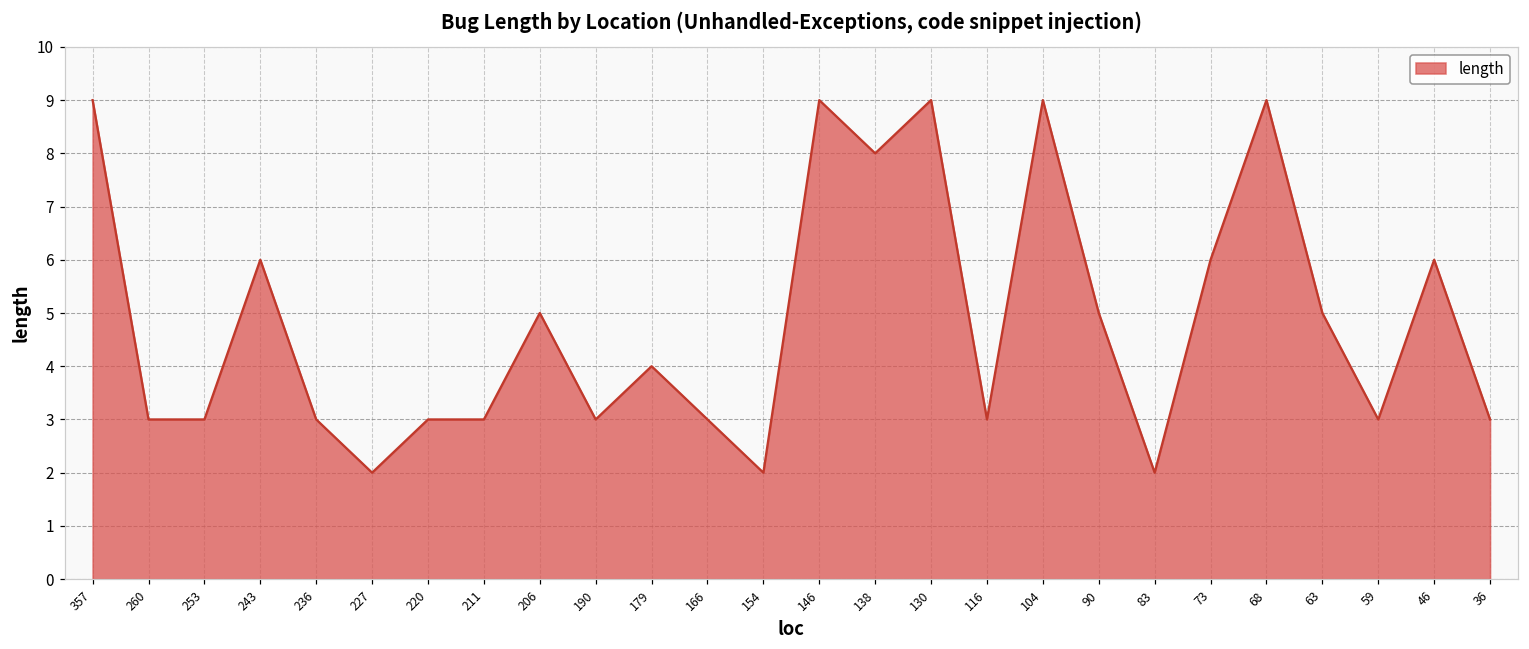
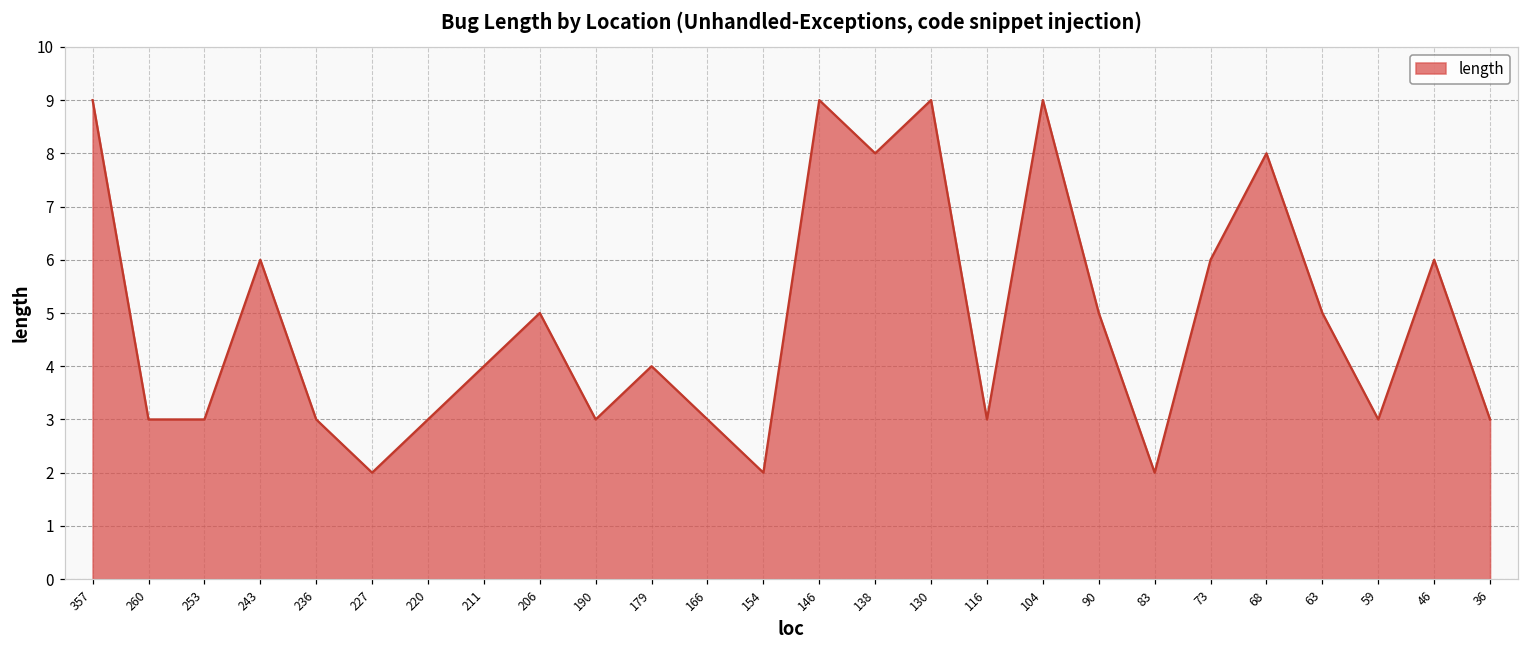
  {
    "357": 9,
    "260": 3,
    "253": 3,
    "243": 6,
    "236": 3,
    "227": 2,
    "220": 3,
-   "211": 3,
+   "211": 4,
    "206": 5,
    "190": 3,
    "179": 4,
    "166": 3,
    "154": 2,
    "146": 9,
    "138": 8,
    "130": 9,
    "116": 3,
    "104": 9,
    "90": 5,
    "83": 2,
    "73": 6,
-   "68": 9,
+   "68": 8,
    "63": 5,
    "59": 3,
    "46": 6,
    "36": 3
  }
